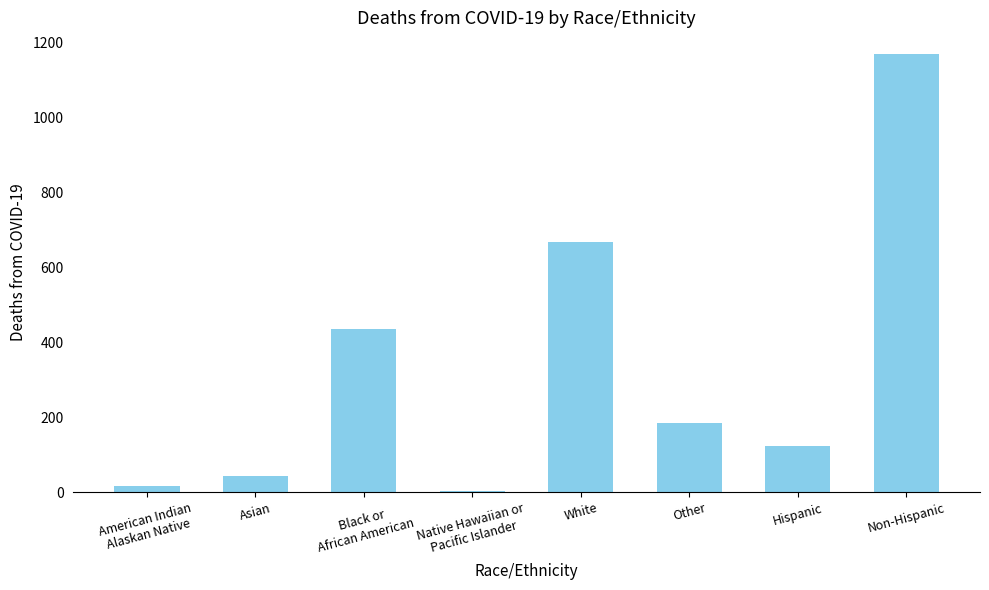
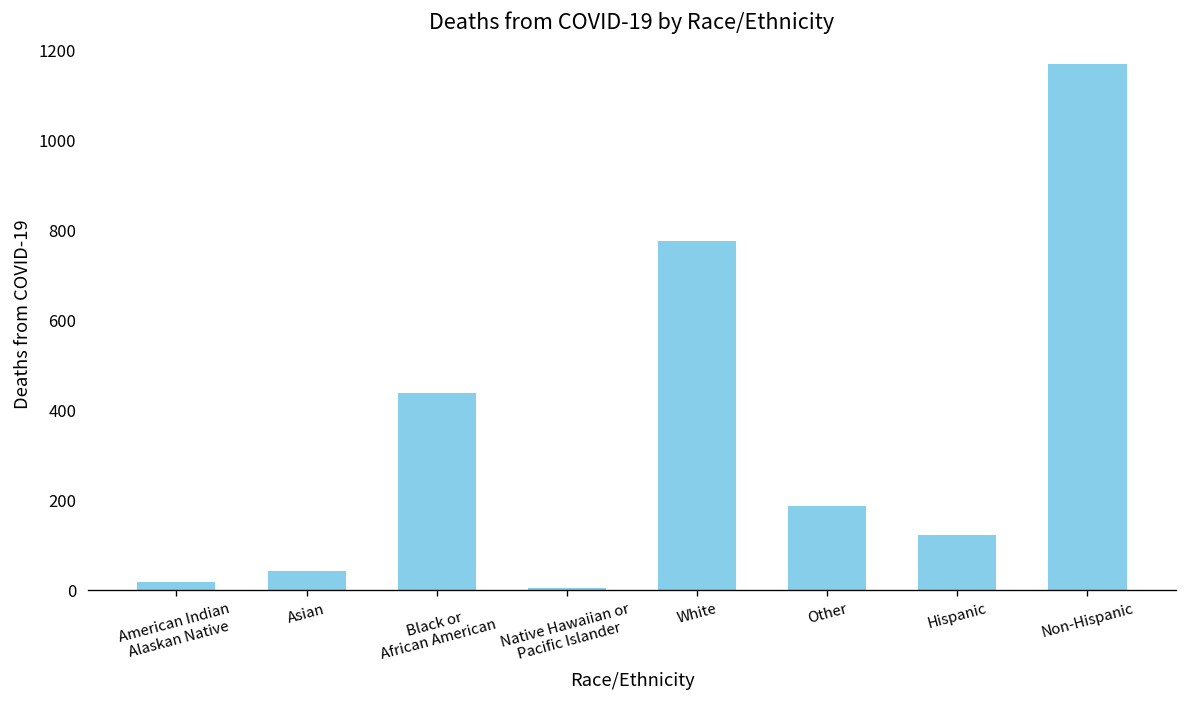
  {
    "American Indian Alaskan Native": 20,
    "Asian": 40,
    "Black or African American": 440,
-   "White": 670,
+   "White": 780,
    "Other": 190,
    "Hispanic": 120,
    "Non-Hispanic": 1170
  }
